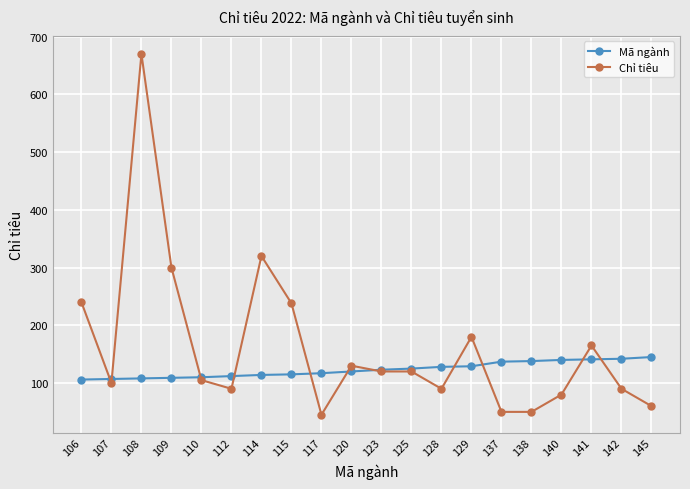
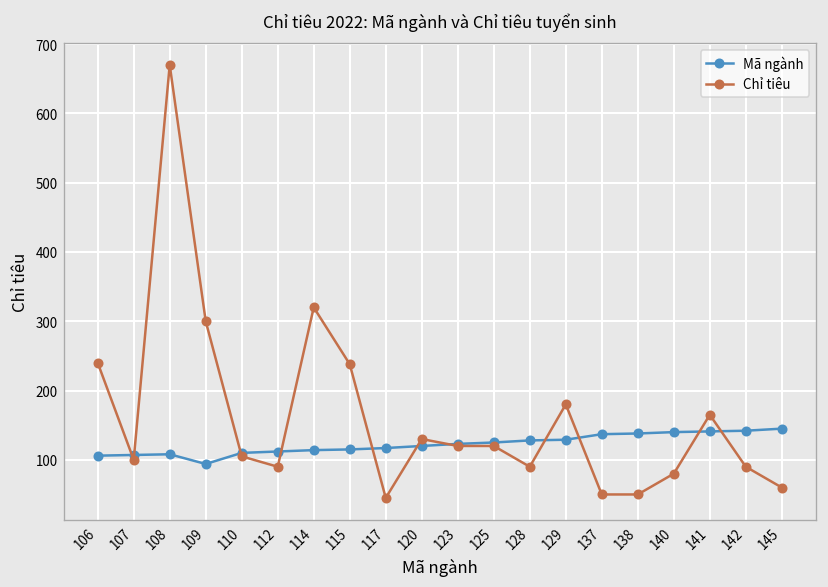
  {
    "Mã ngành": {
      "106": 110,
      "107": 110,
      "108": 110,
-     "109": 110,
+     "109": 90,
      "110": 110,
      "112": 110,
      "114": 110,
      "115": 120,
      "117": 120,
      "120": 120,
      "125": 130,
      "128": 130,
      "129": 130,
      "137": 140,
      "138": 140,
      "140": 140,
      "141": 140,
      "142": 140,
      "145": 150
    },
    "Chỉ tiêu": {
      "106": 240,
      "107": 100,
      "108": 670,
      "109": 300,
      "110": 110,
      "112": 90,
      "114": 320,
      "115": 240,
      "117": 50,
      "120": 130,
      "125": 120,
      "128": 90,
      "129": 180,
      "137": 50,
      "138": 50,
      "140": 80,
      "141": 170,
      "142": 90,
      "145": 60
    }
  }
